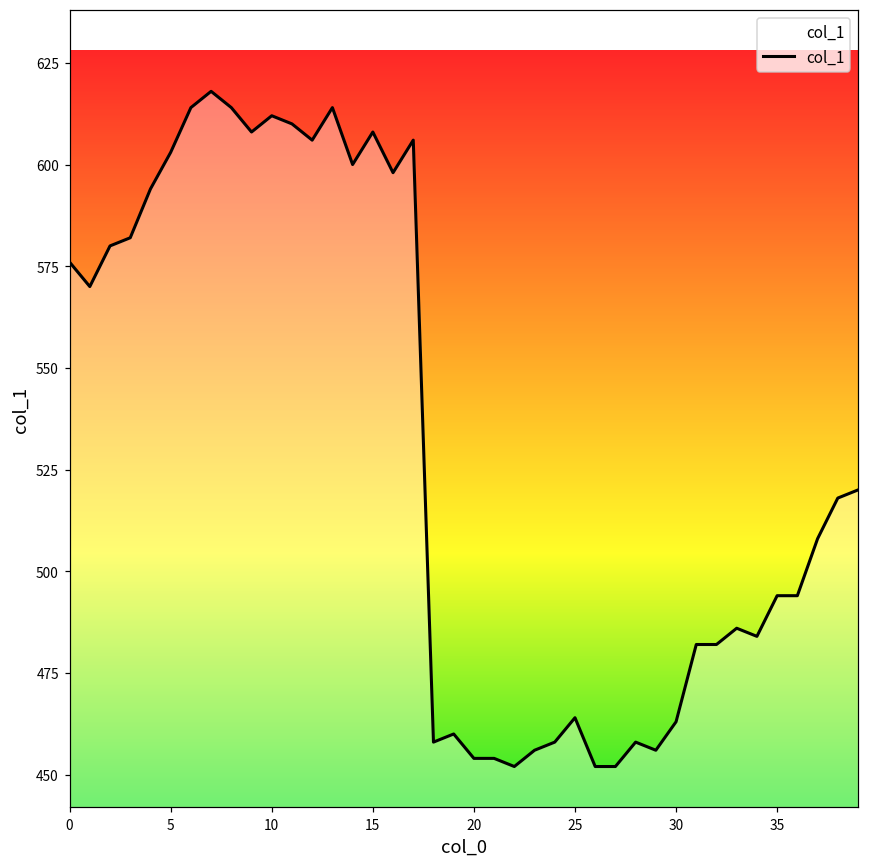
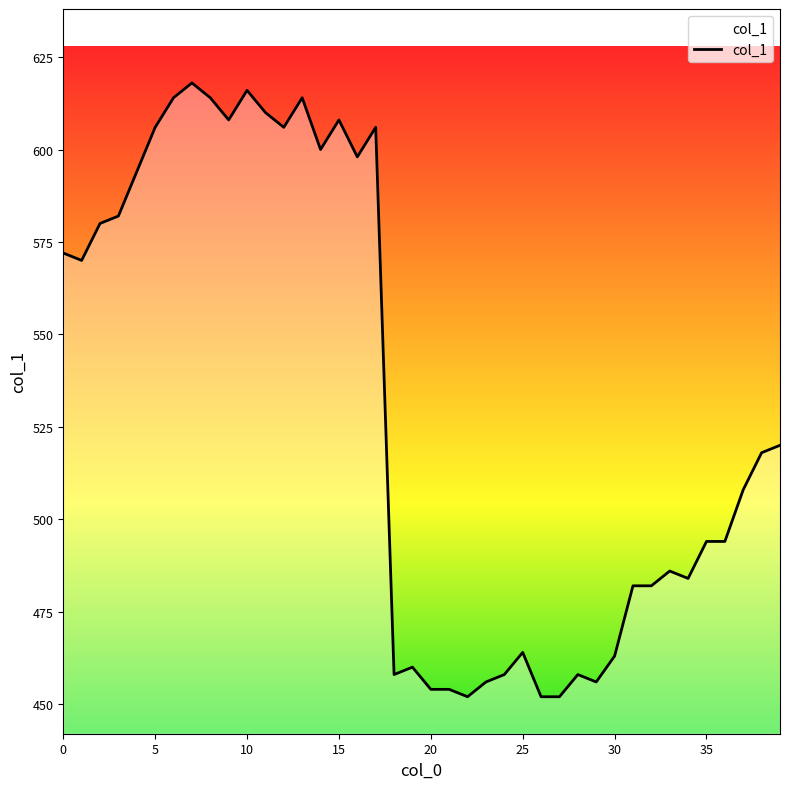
  {
-   "0": 576,
-   "5": 603,
-   "10": 612,
+   "0": 572,
+   "5": 606,
+   "10": 616,
    "15": 608,
    "20": 454,
    "25": 464,
    "30": 463,
    "35": 494
  }
